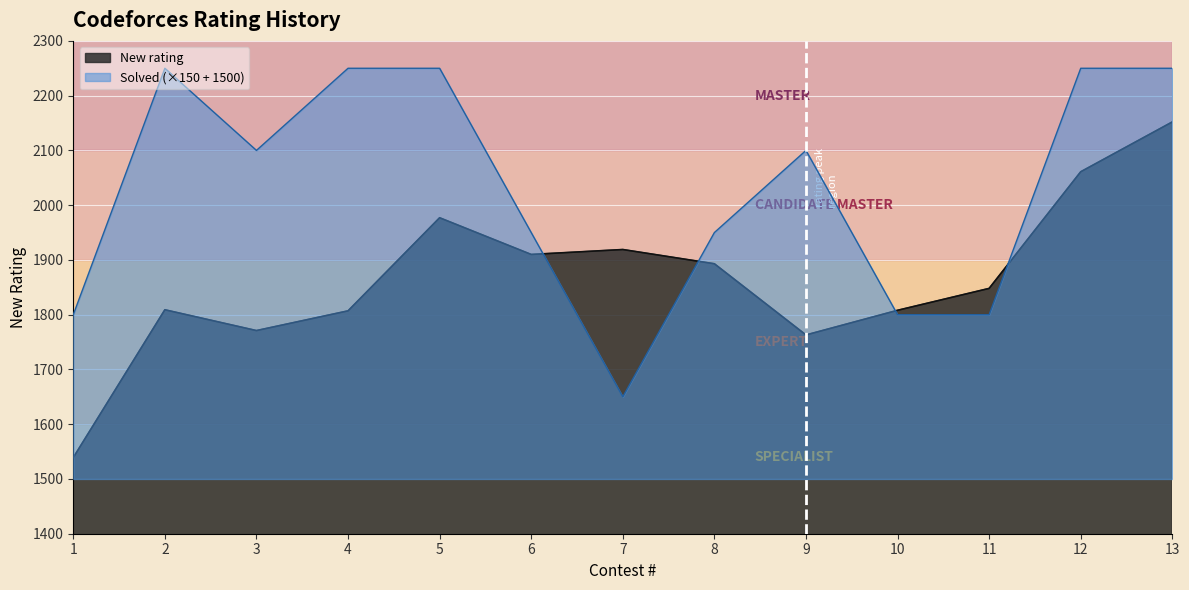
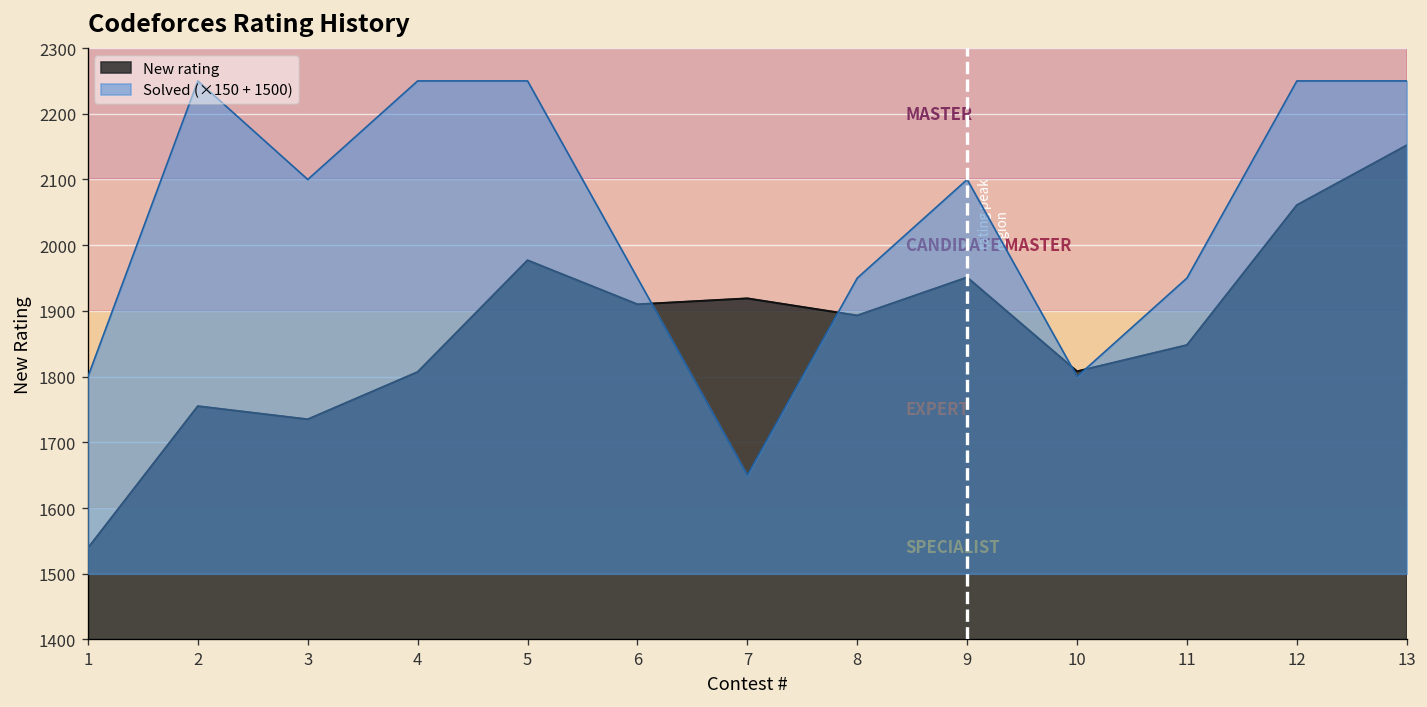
  {
    "New rating": {
      "1": 1540,
-     "2": 1810,
-     "3": 1770,
+     "2": 1760,
+     "3": 1740,
      "4": 1810,
      "5": 1980,
      "6": 1910,
      "7": 1920,
      "8": 1890,
-     "9": 1760,
+     "9": 1950,
      "10": 1810,
      "11": 1850,
      "12": 2060,
      "13": 2150
    },
    "Solved (×150 + 1500)": {
      "1": 1800,
      "3": 2100,
      "4": 2250,
      "5": 2250,
      "6": 1950,
      "7": 1650,
      "8": 1950,
      "9": 2100,
      "10": 1800,
-     "11": 1800,
+     "11": 1950,
      "12": 2250,
      "13": 2250
    }
  }
